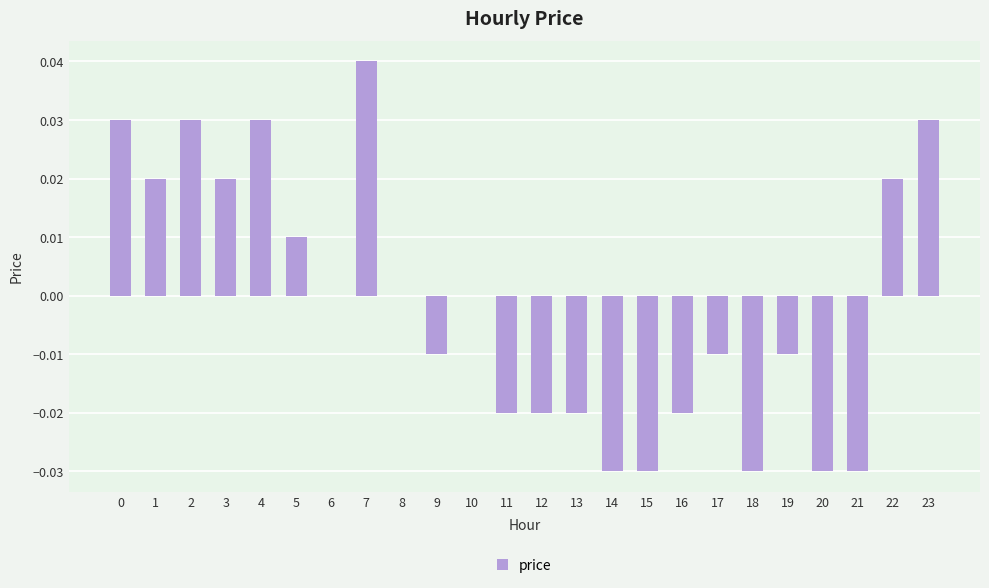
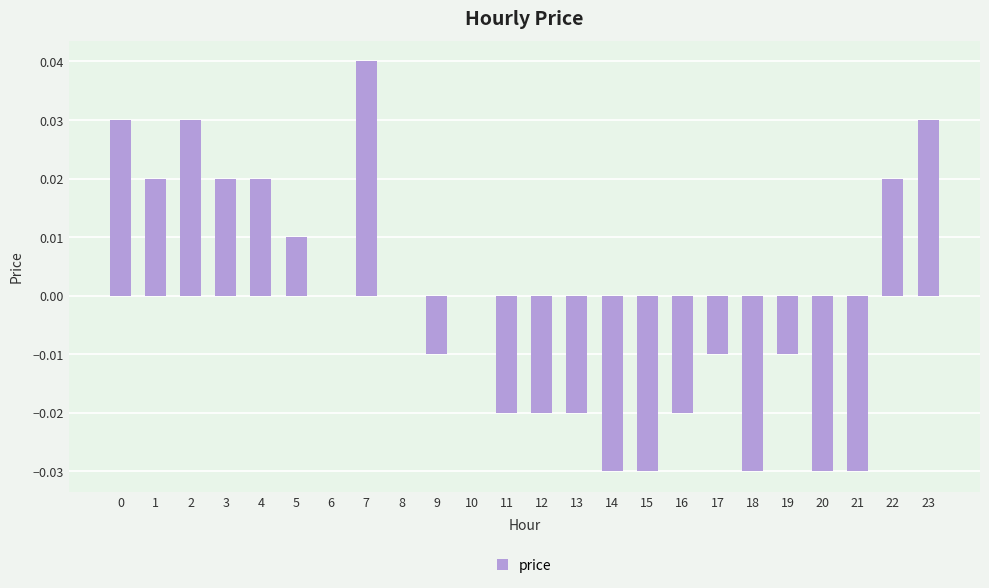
  {
    "0": 0.03,
    "1": 0.02,
    "2": 0.03,
    "3": 0.02,
-   "4": 0.03,
+   "4": 0.02,
    "5": 0.01,
    "6": 0.00,
    "7": 0.04,
    "8": 0.00,
    "9": -0.01,
    "10": 0.00,
    "11": -0.02,
    "12": -0.02,
    "13": -0.02,
    "14": -0.03,
    "15": -0.03,
    "16": -0.02,
    "17": -0.01,
    "18": -0.03,
    "19": -0.01,
    "20": -0.03,
    "21": -0.03,
    "22": 0.02,
    "23": 0.03
  }
